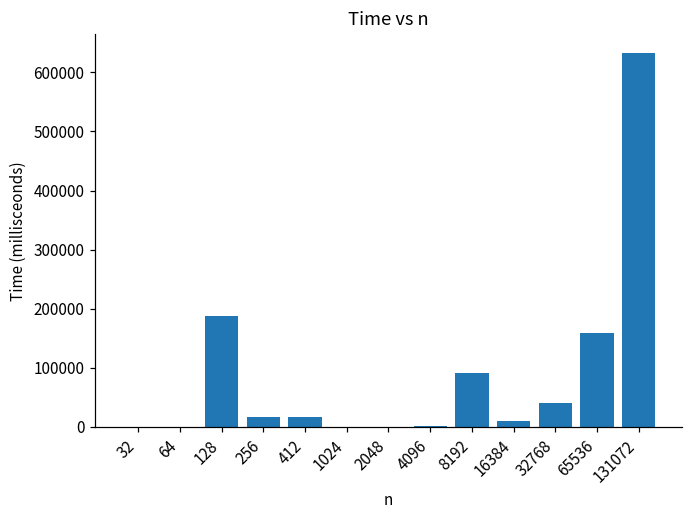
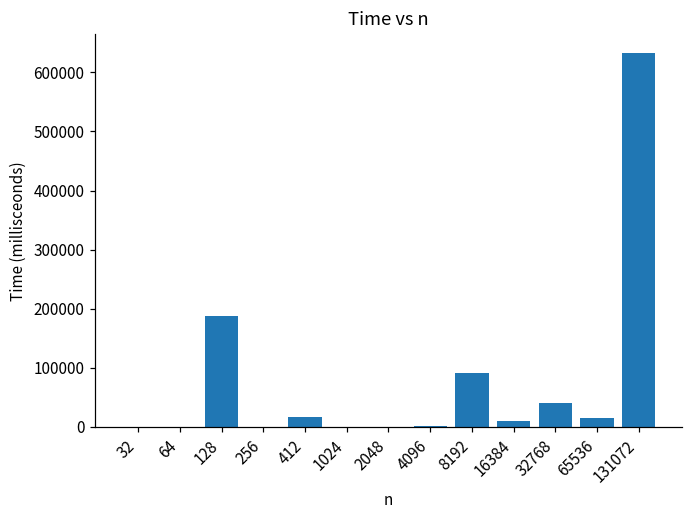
  {
    "128": 190000,
-   "256": 20000,
+   "256": 0,
    "412": 20000,
    "8192": 90000,
    "16384": 10000,
    "32768": 40000,
-   "65536": 160000,
+   "65536": 20000,
    "131072": 630000
  }
